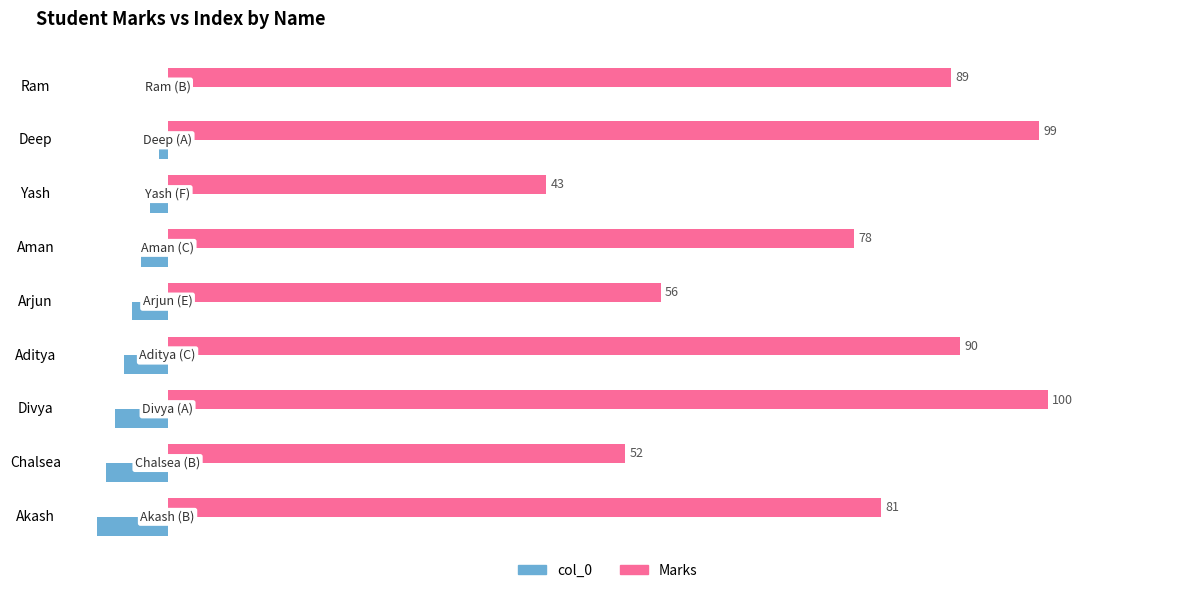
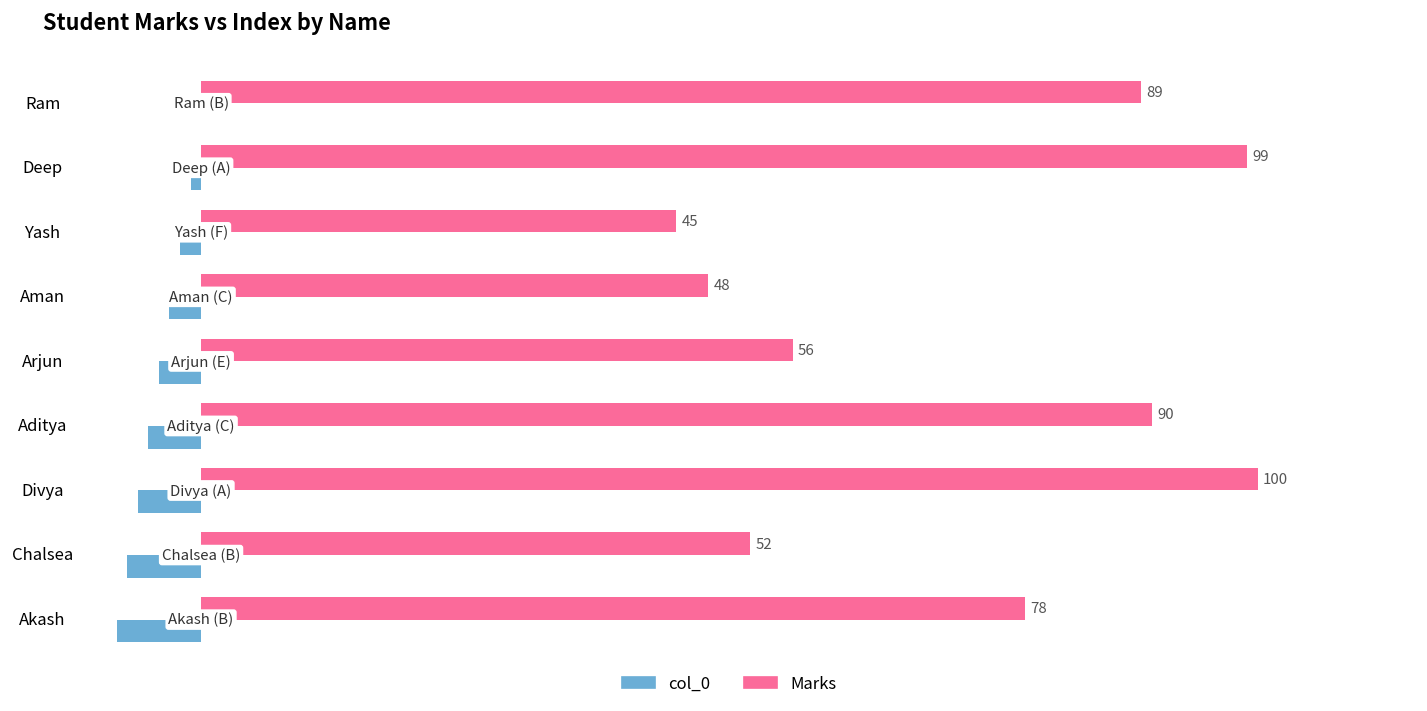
  {
    "Marks": {
      "Ram": 89,
      "Deep": 99,
-     "Yash": 43,
-     "Aman": 78,
+     "Yash": 45,
+     "Aman": 48,
      "Arjun": 56,
      "Aditya": 90,
      "Divya": 100,
      "Chalsea": 52,
-     "Akash": 81
+     "Akash": 78
    }
  }
